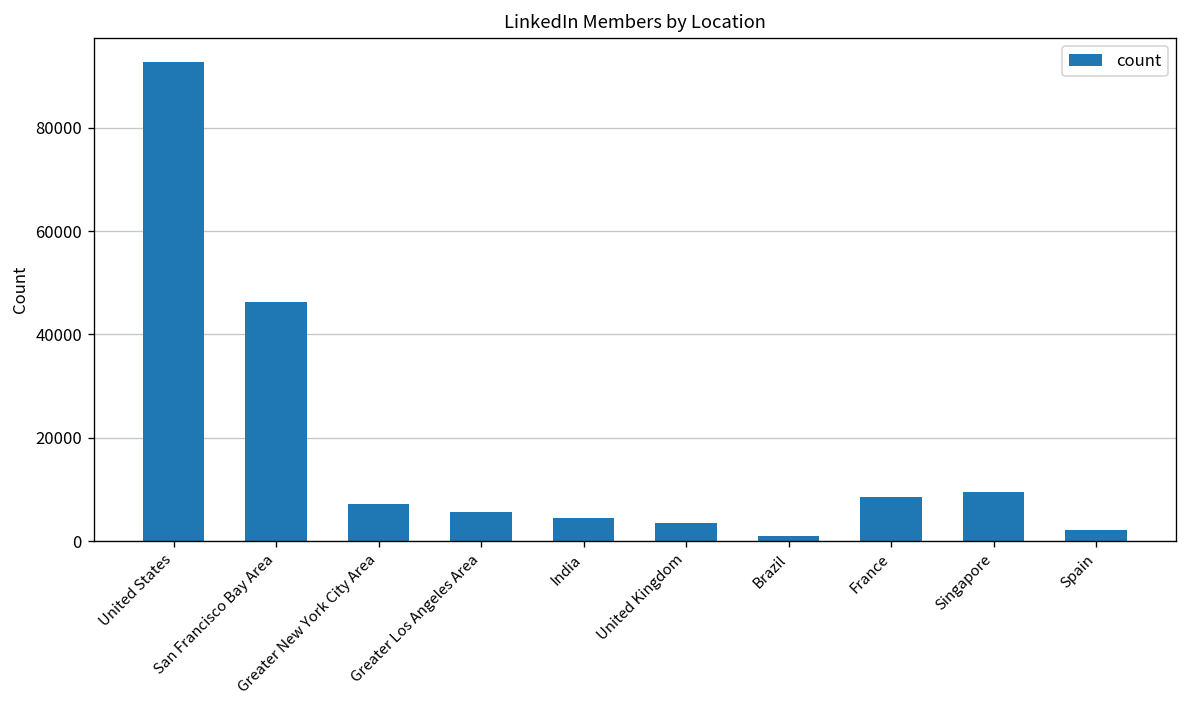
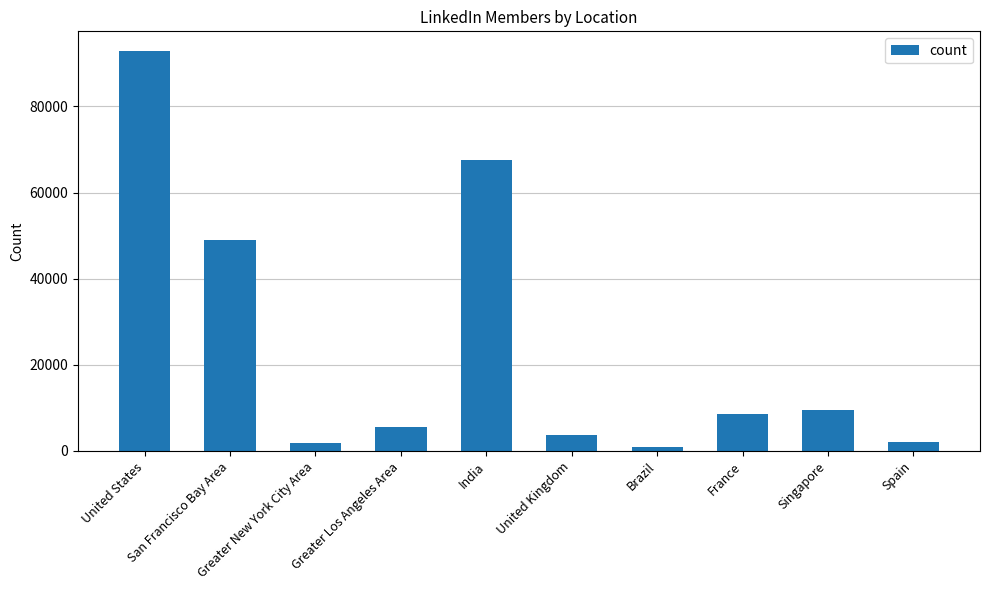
  {
    "United States": 93000,
-   "San Francisco Bay Area": 46000,
-   "Greater New York City Area": 7000,
+   "San Francisco Bay Area": 49000,
+   "Greater New York City Area": 2000,
    "Greater Los Angeles Area": 6000,
-   "India": 5000,
+   "India": 67000,
    "United Kingdom": 4000,
    "Brazil": 1000,
    "France": 8000,
    "Singapore": 10000,
    "Spain": 2000
  }
